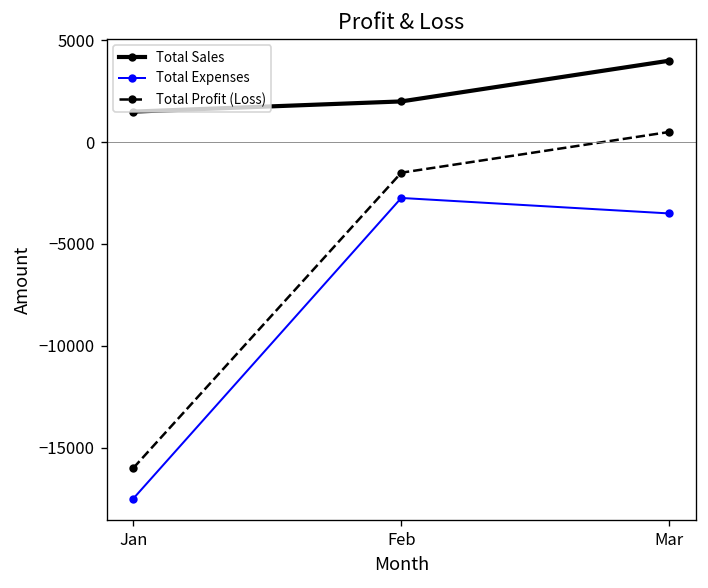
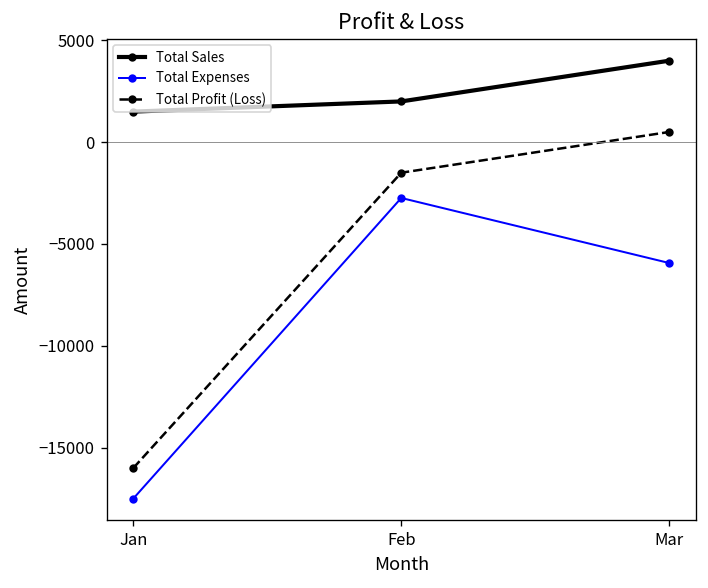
  {
    "Total Expenses": {
      "Jan": -17500,
      "Feb": -2700,
-     "Mar": -3500
+     "Mar": -5900
    }
  }
